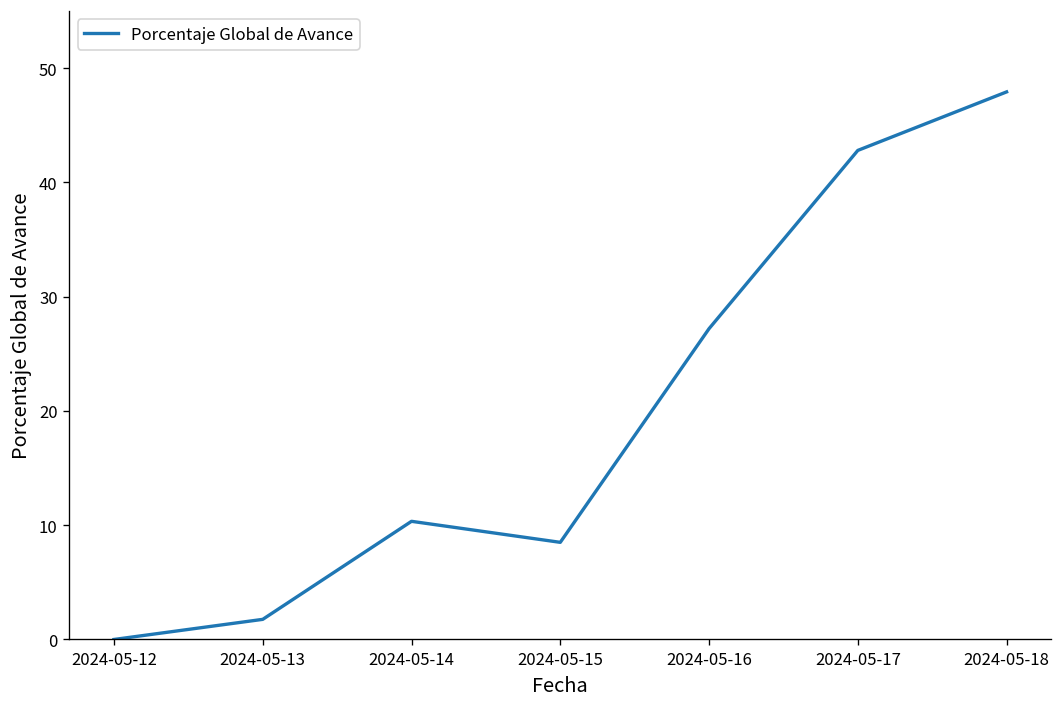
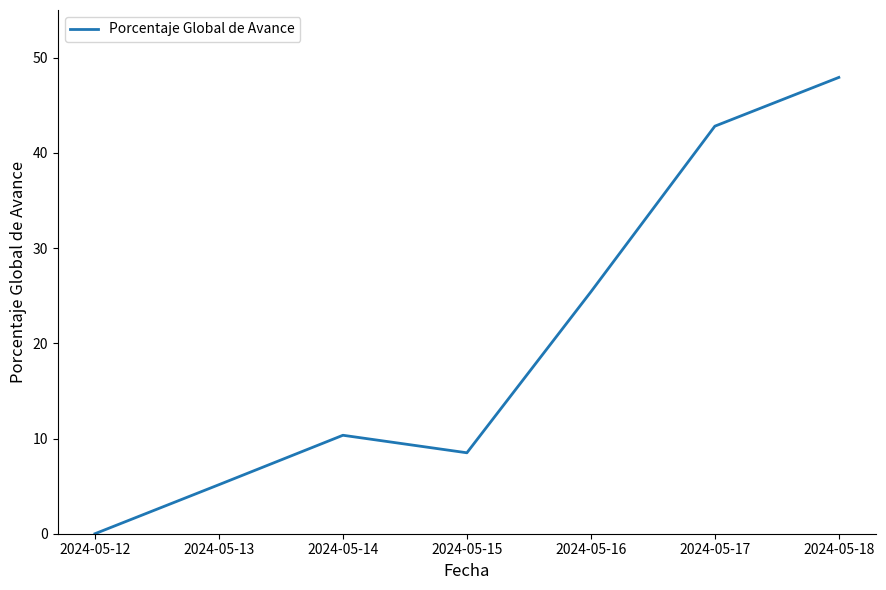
  {
    "2024-05-12": 0,
-   "2024-05-13": 2,
+   "2024-05-13": 5,
    "2024-05-14": 10,
    "2024-05-15": 9,
-   "2024-05-16": 27,
+   "2024-05-16": 25,
    "2024-05-17": 43,
    "2024-05-18": 48
  }
